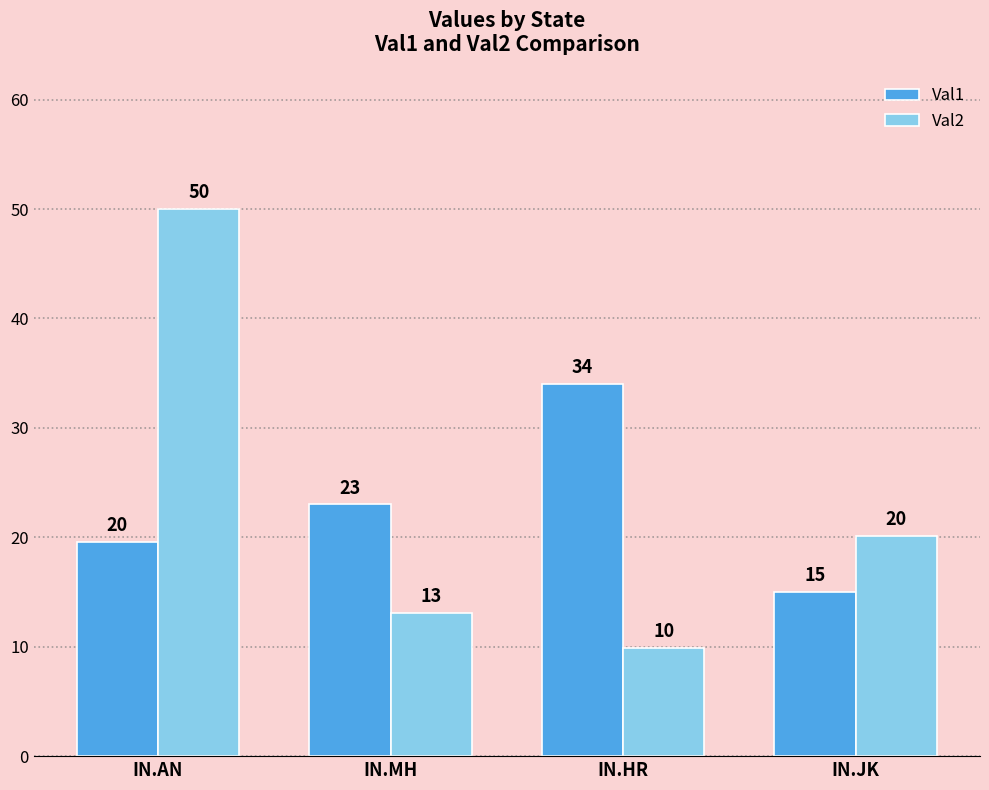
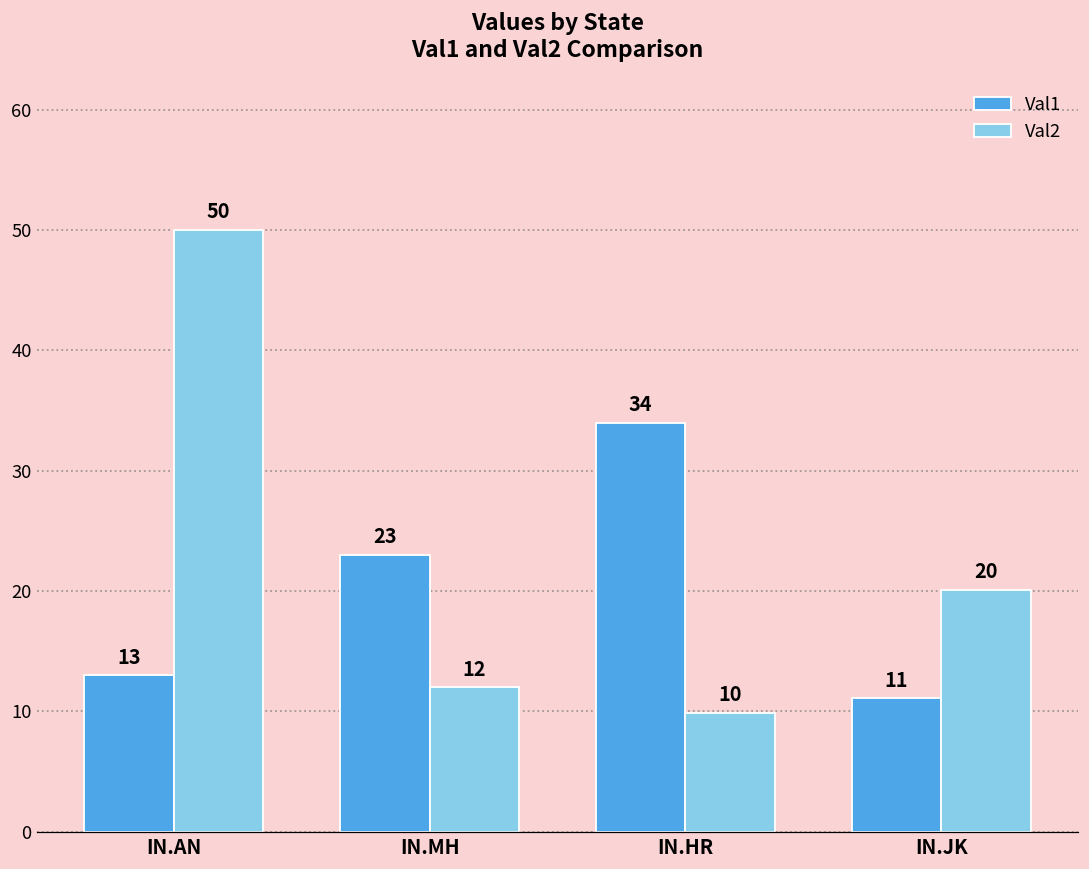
  {
    "Val1": {
-     "IN.AN": 20,
+     "IN.AN": 13,
      "IN.MH": 23,
      "IN.HR": 34,
-     "IN.JK": 15
+     "IN.JK": 11
    },
    "Val2": {
      "IN.AN": 50,
-     "IN.MH": 13,
+     "IN.MH": 12,
      "IN.HR": 10,
      "IN.JK": 20
    }
  }
